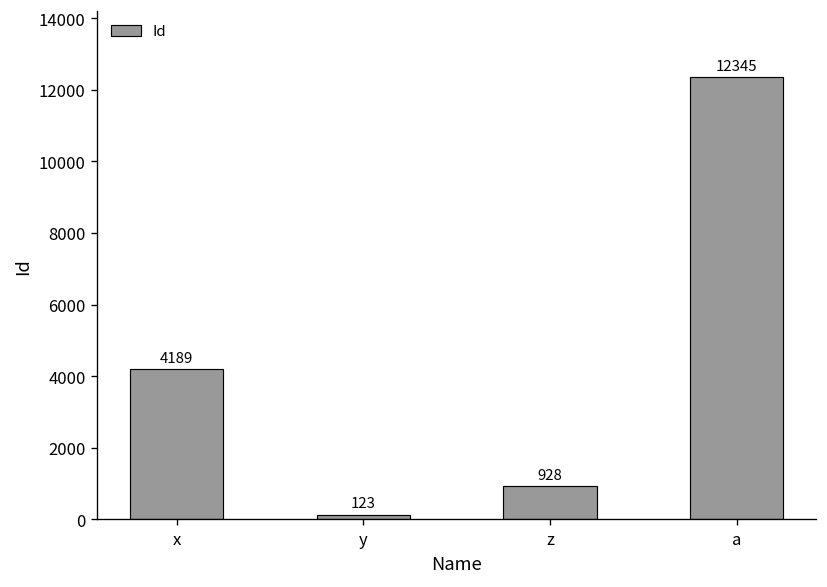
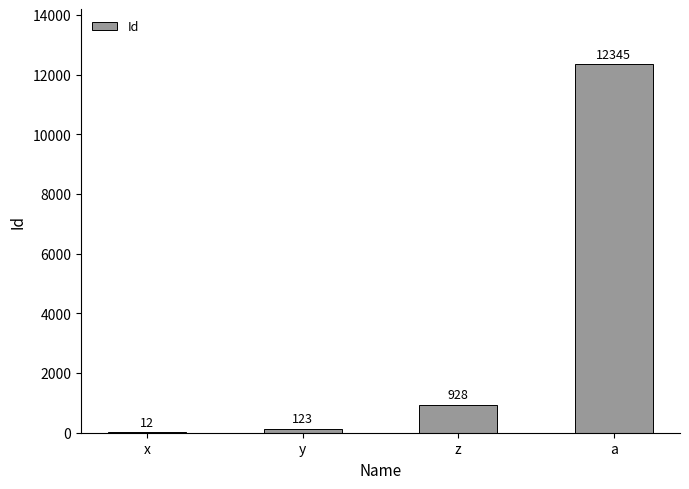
  {
-   "x": 4189,
+   "x": 12,
    "y": 123,
    "z": 928,
    "a": 12345
  }
